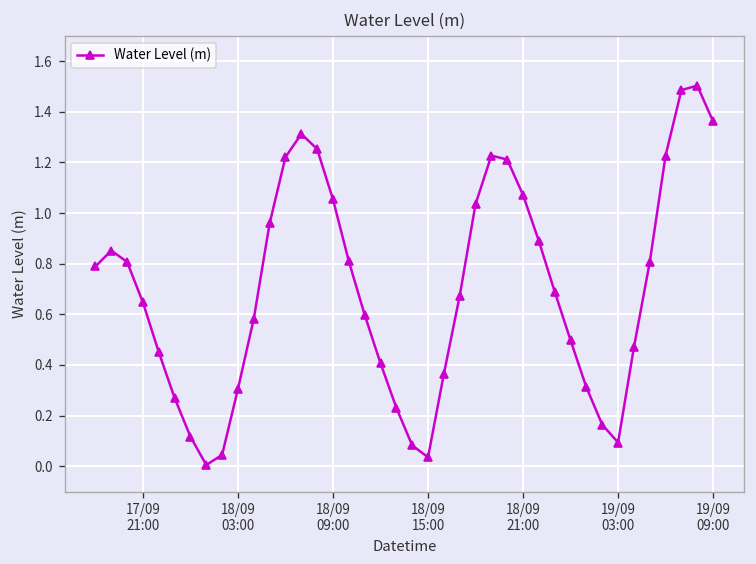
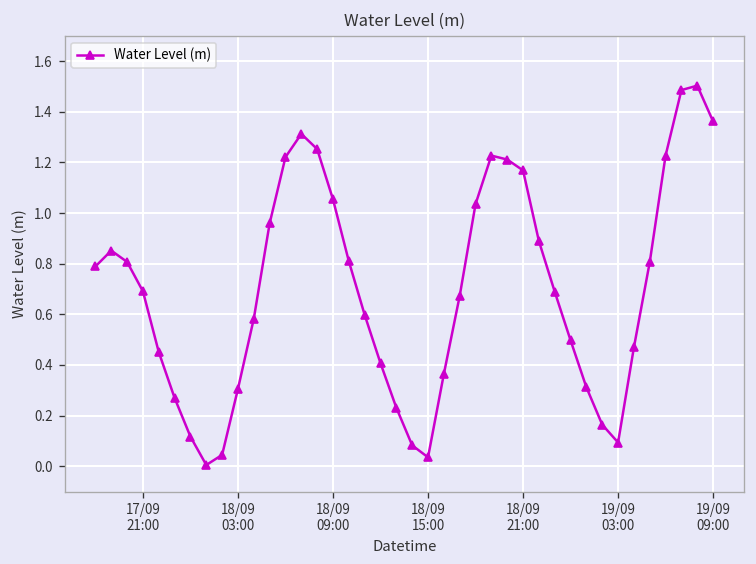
  {
-   "17/09 21:00": 0.65,
+   "17/09 21:00": 0.69,
    "18/09 03:00": 0.31,
    "18/09 09:00": 1.05,
    "18/09 15:00": 0.04,
-   "18/09 21:00": 1.07,
+   "18/09 21:00": 1.17,
    "19/09 03:00": 0.09,
    "19/09 09:00": 1.36
  }
